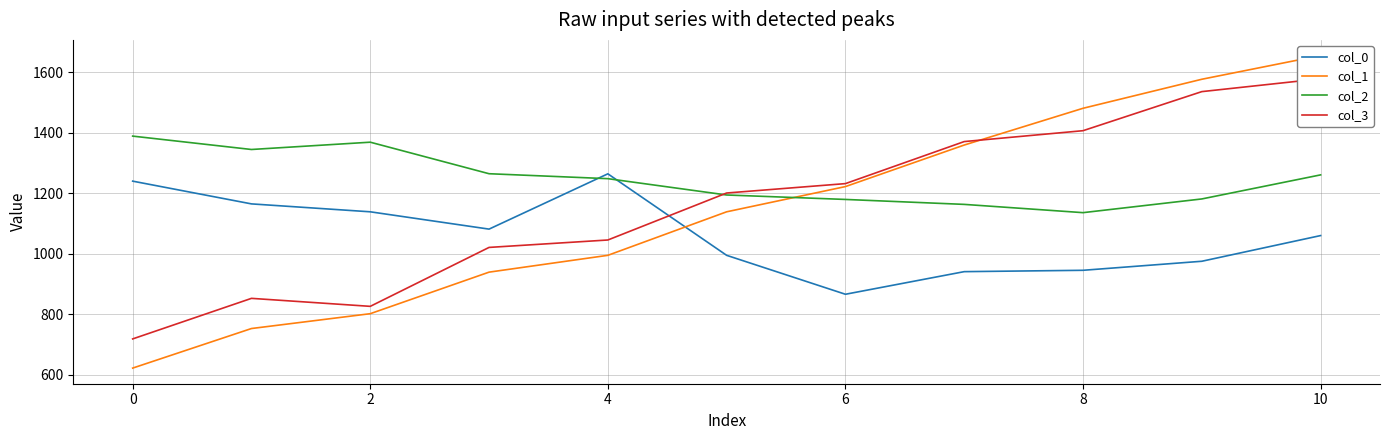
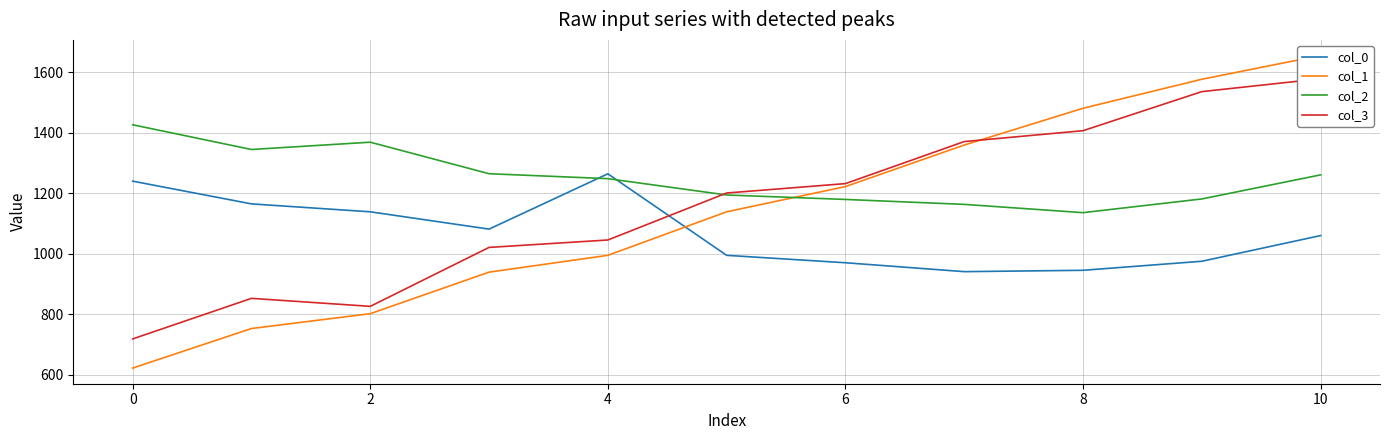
  {
    "col_0": {
      "0": 1240,
      "2": 1140,
      "4": 1260,
-     "6": 870,
+     "6": 970,
      "8": 950,
      "10": 1060
    },
    "col_1": {
      "0": 620,
      "2": 800,
      "4": 1000,
      "6": 1220,
      "8": 1480
    },
    "col_2": {
-     "0": 1390,
+     "0": 1430,
      "2": 1370,
      "4": 1250,
      "6": 1180,
      "8": 1140,
      "10": 1260
    },
    "col_3": {
      "0": 720,
      "2": 830,
      "4": 1050,
      "6": 1230,
      "8": 1410
    }
  }
